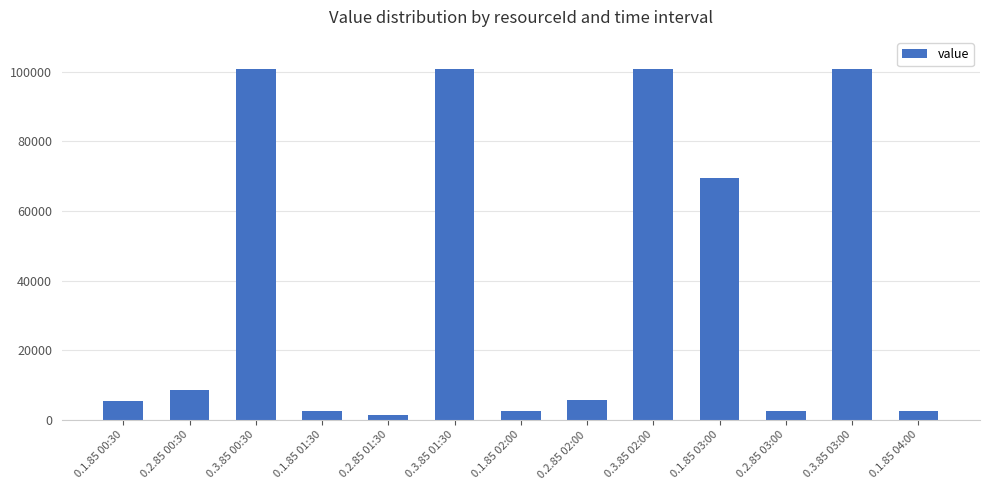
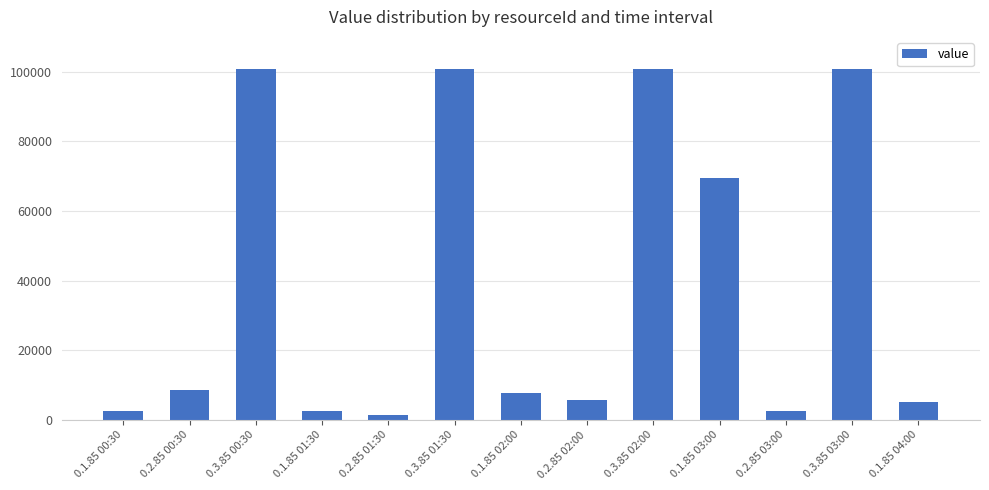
  {
-   "0.1.85 00:30": 5000,
+   "0.1.85 00:30": 3000,
    "0.2.85 00:30": 9000,
    "0.3.85 00:30": 101000,
    "0.1.85 01:30": 3000,
    "0.2.85 01:30": 1000,
    "0.3.85 01:30": 101000,
-   "0.1.85 02:00": 3000,
+   "0.1.85 02:00": 8000,
    "0.2.85 02:00": 6000,
    "0.3.85 02:00": 101000,
    "0.1.85 03:00": 70000,
    "0.2.85 03:00": 3000,
    "0.3.85 03:00": 101000,
-   "0.1.85 04:00": 3000
+   "0.1.85 04:00": 5000
  }
